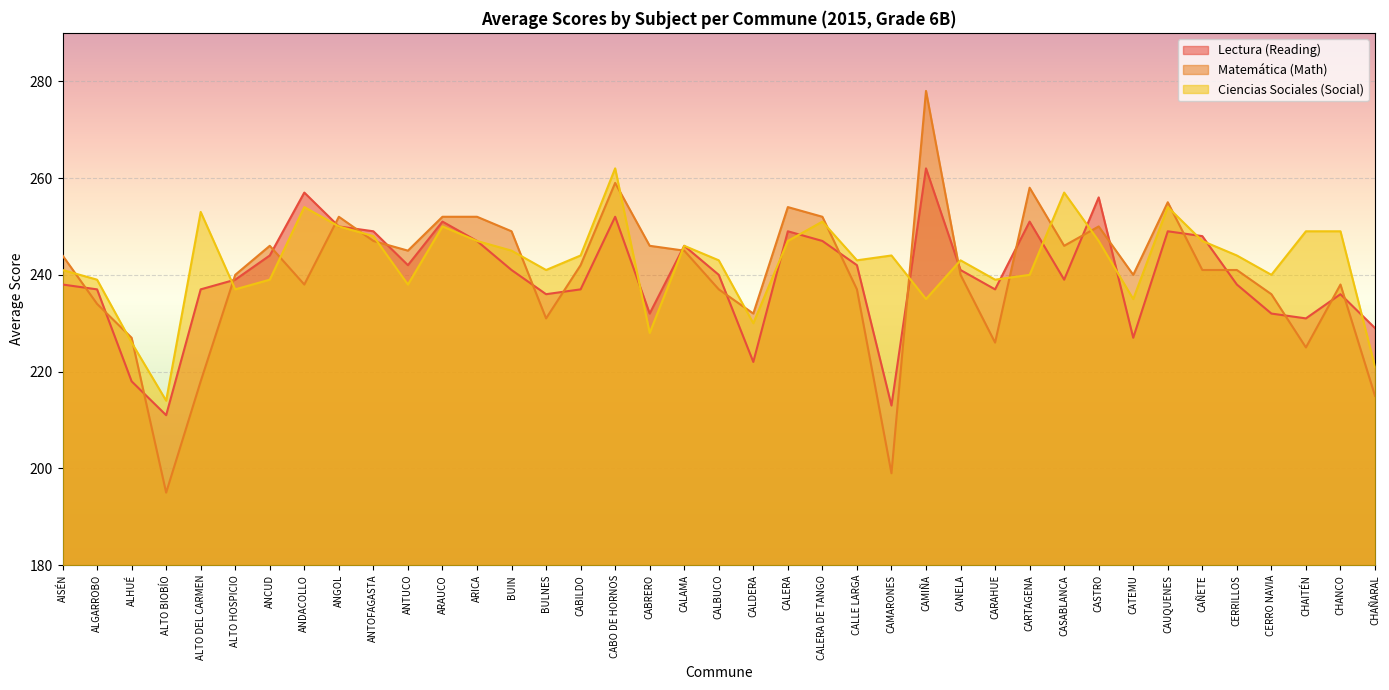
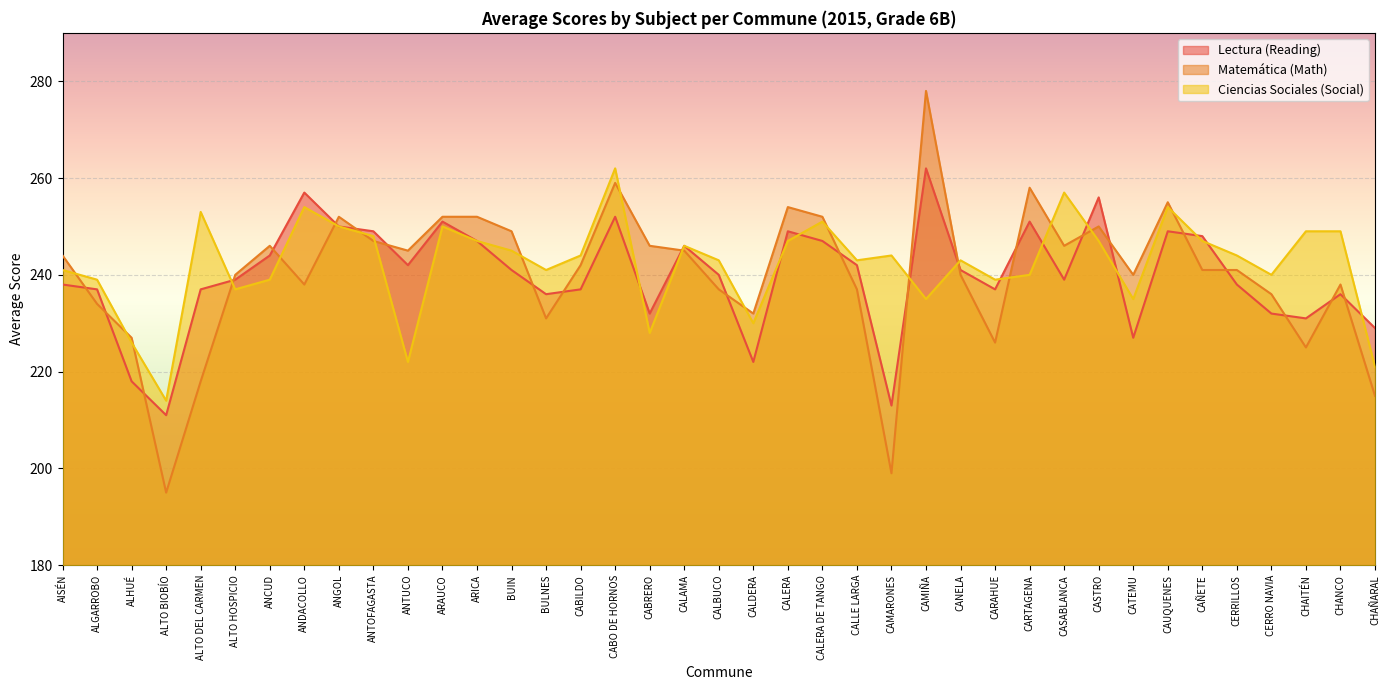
  {
    "Ciencias Sociales (Social)": {
      "AISÉN": 241,
      "ALGARROBO": 239,
      "ALHUÉ": 226,
      "ALTO BIOBÍO": 214,
      "ALTO DEL CARMEN": 253,
      "ALTO HOSPICIO": 237,
      "ANCUD": 239,
      "ANDACOLLO": 254,
      "ANTOFAGASTA": 248,
-     "ANTUCO": 238,
+     "ANTUCO": 222,
      "ARAUCO": 250,
      "BUIN": 245,
      "BULNES": 241,
      "CABILDO": 244,
      "CABO DE HORNOS": 262,
      "CABRERO": 228,
      "CALBUCO": 243,
      "CALDERA": 230,
      "CALERA": 247,
      "CALERA DE TANGO": 251,
      "CALLE LARGA": 243,
      "CAMARONES": 244,
      "CAMIÑA": 235,
      "CANELA": 243,
      "CARAHUE": 239,
      "CARTAGENA": 240,
      "CASABLANCA": 257,
      "CASTRO": 247,
      "CATEMU": 235,
      "CAUQUENES": 254,
      "CAÑETE": 247,
      "CERRILLOS": 244,
      "CERRO NAVIA": 240,
      "CHAITÉN": 249,
      "CHANCO": 249,
      "CHAÑARAL": 221
    }
  }
